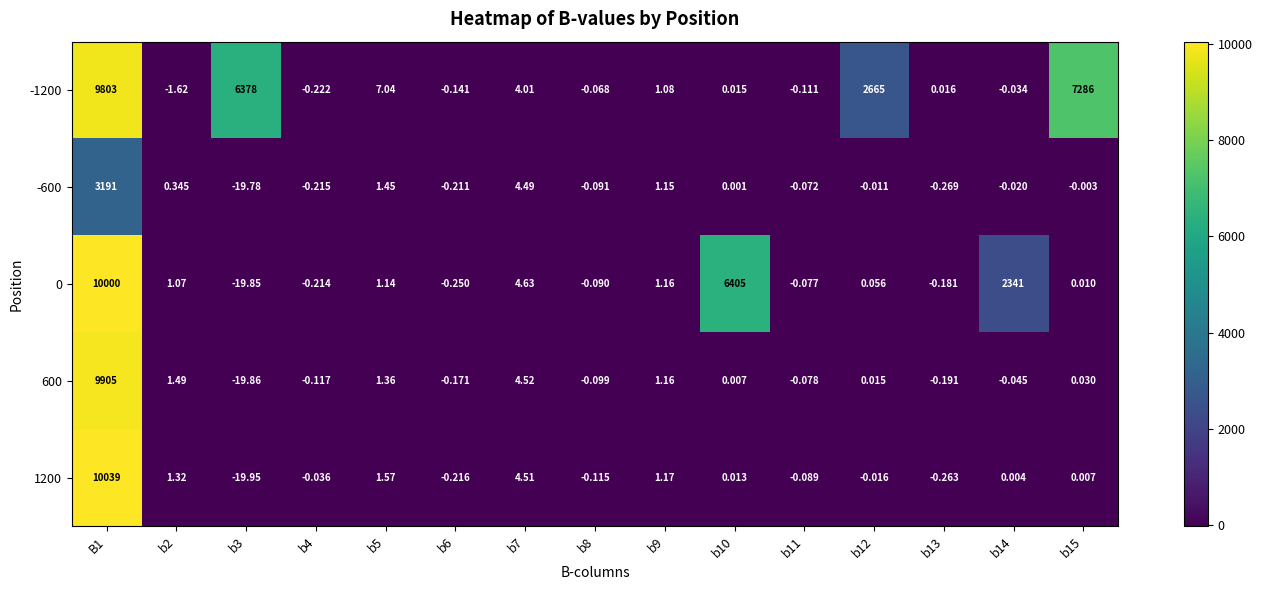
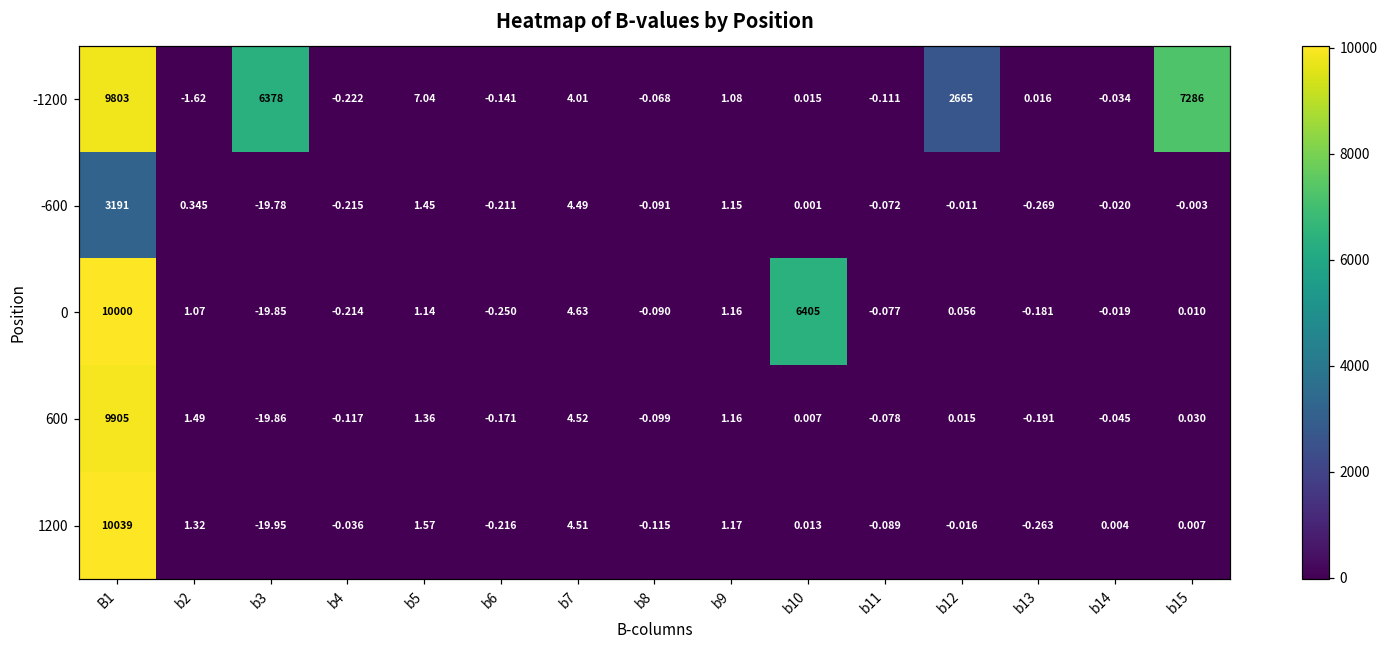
  {
    "-1200": {
      "B1": 9803,
      "b2": -1.62,
      "b3": 6378,
      "b4": -0.222,
      "b5": 7.04,
      "b6": -0.141,
      "b7": 4.01,
      "b8": -0.068,
      "b9": 1.08,
      "b10": 0.015,
      "b11": -0.111,
      "b12": 2665,
      "b13": 0.016,
      "b14": -0.034,
      "b15": 7286
    },
    "-600": {
      "B1": 3191,
      "b2": 0.345,
      "b3": -19.78,
      "b4": -0.215,
      "b5": 1.45,
      "b6": -0.211,
      "b7": 4.49,
      "b8": -0.091,
      "b9": 1.15,
      "b10": 0.001,
      "b11": -0.072,
      "b12": -0.011,
      "b13": -0.269,
      "b14": -0.020,
      "b15": -0.003
    },
    "0": {
      "B1": 10000,
      "b2": 1.07,
      "b3": -19.85,
      "b4": -0.214,
      "b5": 1.14,
      "b6": -0.250,
      "b7": 4.63,
      "b8": -0.090,
      "b9": 1.16,
      "b10": 6405,
      "b11": -0.077,
      "b12": 0.056,
      "b13": -0.181,
-     "b14": 2341,
+     "b14": -0.019,
      "b15": 0.010
    },
    "600": {
      "B1": 9905,
      "b2": 1.49,
      "b3": -19.86,
      "b4": -0.117,
      "b5": 1.36,
      "b6": -0.171,
      "b7": 4.52,
      "b8": -0.099,
      "b9": 1.16,
      "b10": 0.007,
      "b11": -0.078,
      "b12": 0.015,
      "b13": -0.191,
      "b14": -0.045,
      "b15": 0.030
    },
    "1200": {
      "B1": 10039,
      "b2": 1.32,
      "b3": -19.95,
      "b4": -0.036,
      "b5": 1.57,
      "b6": -0.216,
      "b7": 4.51,
      "b8": -0.115,
      "b9": 1.17,
      "b10": 0.013,
      "b11": -0.089,
      "b12": -0.016,
      "b13": -0.263,
      "b14": 0.004,
      "b15": 0.007
    }
  }
